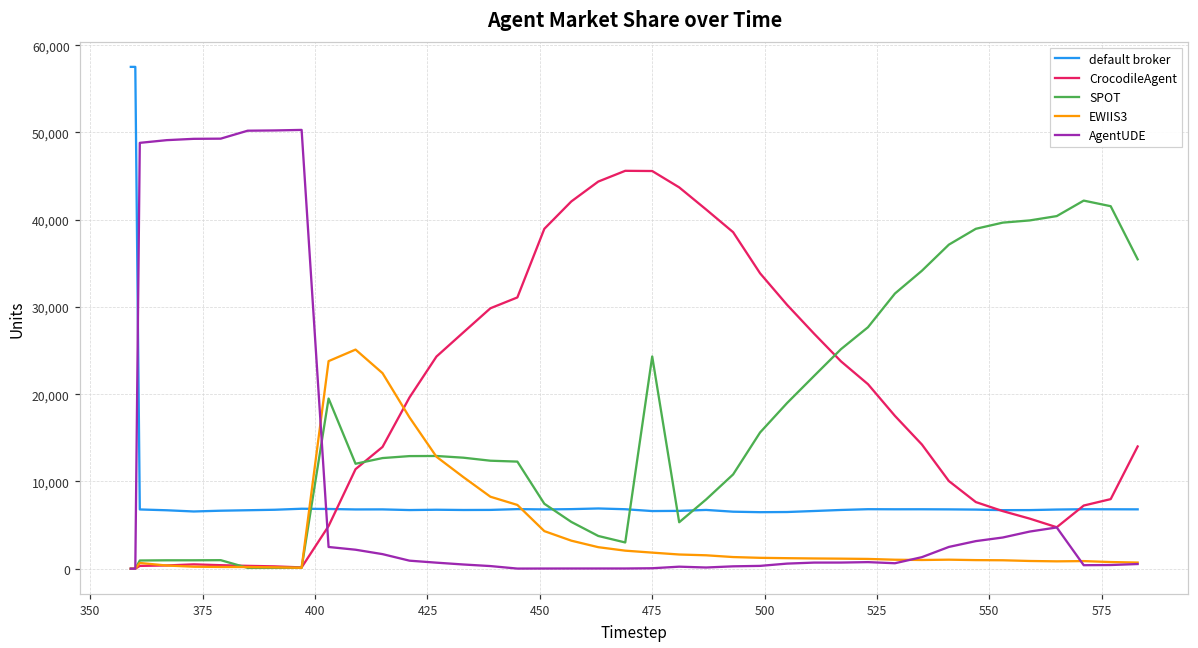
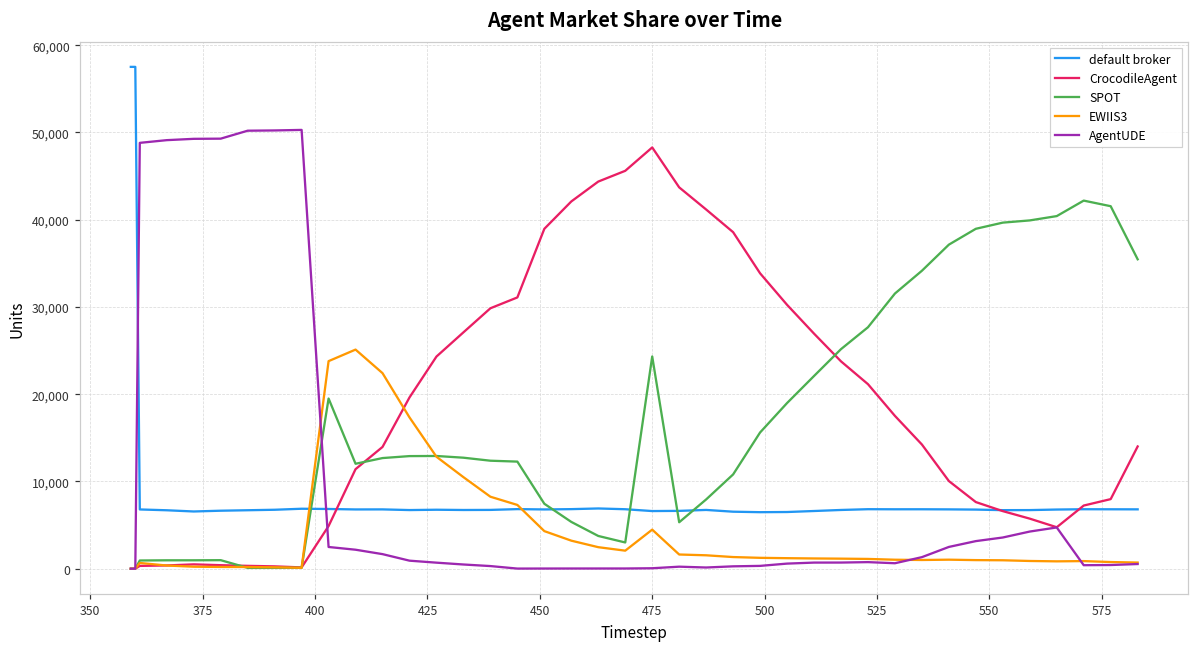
  {
    "default broker": {
      "475": "7,000"
    },
    "CrocodileAgent": {
-     "475": "46,000"
+     "475": "48,000"
    },
    "SPOT": {
      "475": "24,000"
    },
    "EWIIS3": {
-     "475": "2,000"
+     "475": "4,000"
    },
    "AgentUDE": {
      "475": "0"
    }
  }
